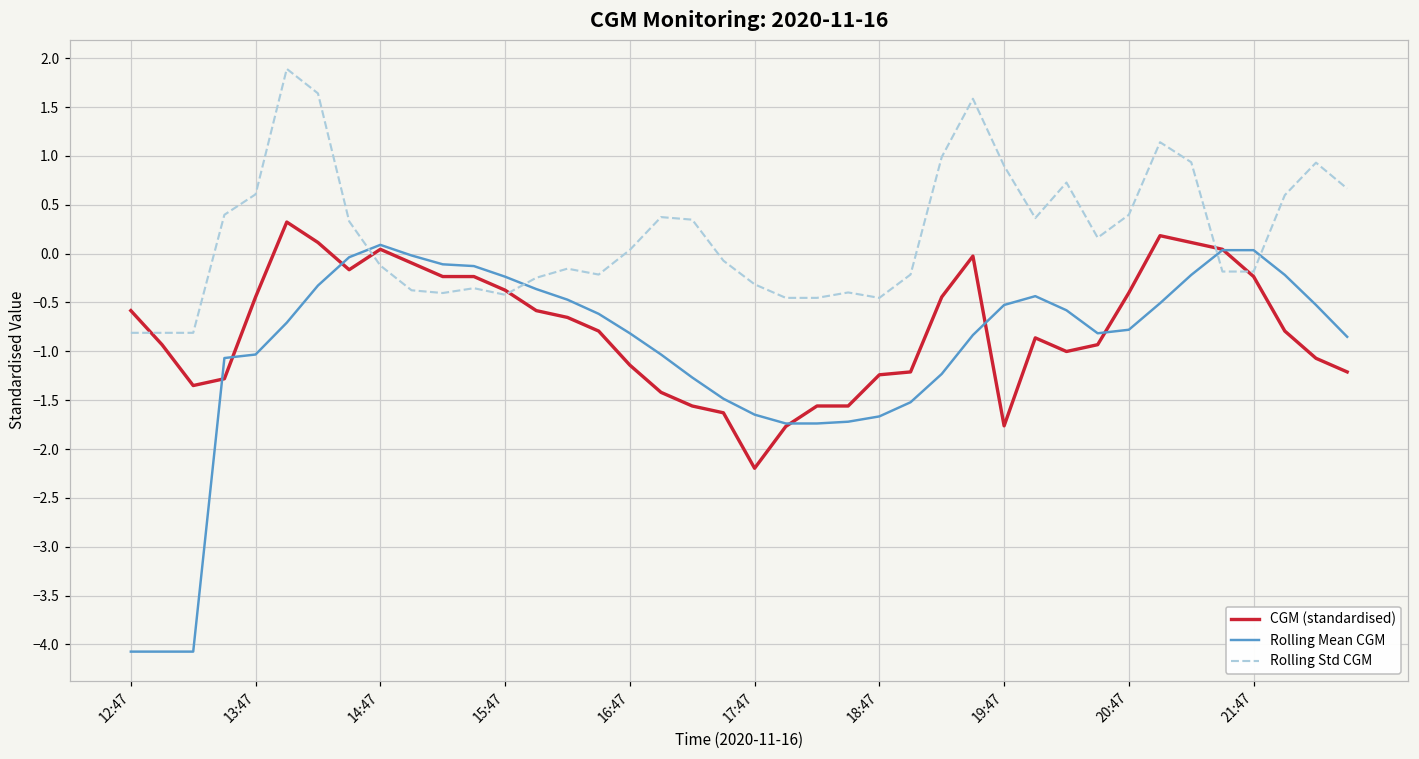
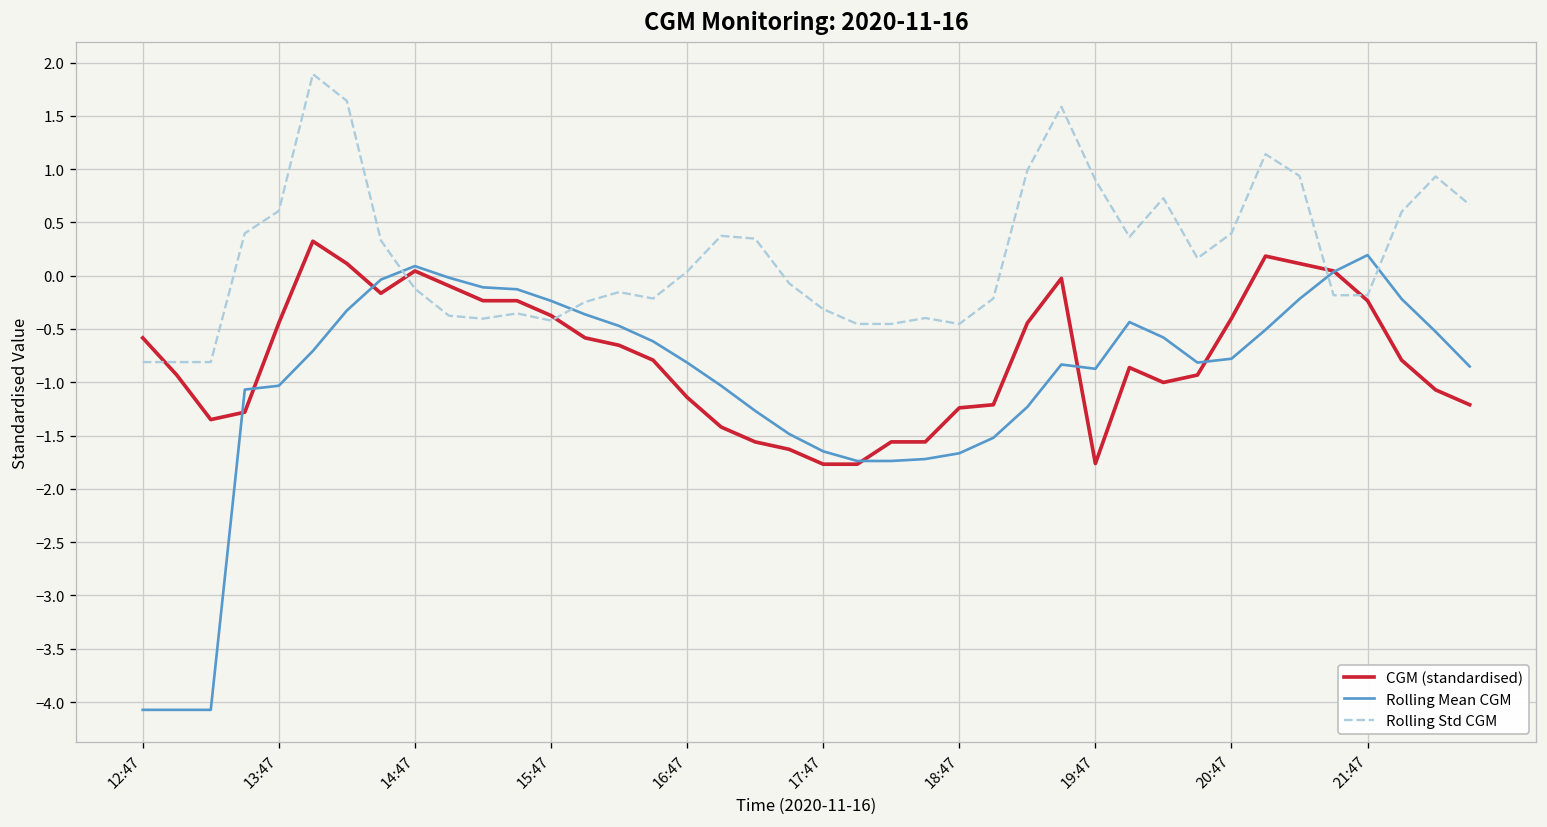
  {
    "CGM (standardised)": {
      "12:47": -0.6,
      "13:47": -0.4,
      "14:47": 0.0,
      "15:47": -0.4,
      "16:47": -1.1,
-     "17:47": -2.2,
+     "17:47": -1.8,
      "18:47": -1.2,
      "19:47": -1.8,
      "20:47": -0.4,
      "21:47": -0.2
    },
    "Rolling Mean CGM": {
      "12:47": -4.1,
      "13:47": -1.0,
      "14:47": 0.1,
      "15:47": -0.2,
      "16:47": -0.8,
      "17:47": -1.6,
      "18:47": -1.7,
-     "19:47": -0.5,
+     "19:47": -0.9,
      "20:47": -0.8,
-     "21:47": 0.0
+     "21:47": 0.2
    },
    "Rolling Std CGM": {
      "12:47": -0.8,
      "13:47": 0.6,
      "14:47": -0.1,
      "15:47": -0.4,
      "16:47": 0.0,
      "17:47": -0.3,
      "18:47": -0.5,
      "19:47": 0.9,
      "20:47": 0.4,
      "21:47": -0.2
    }
  }
